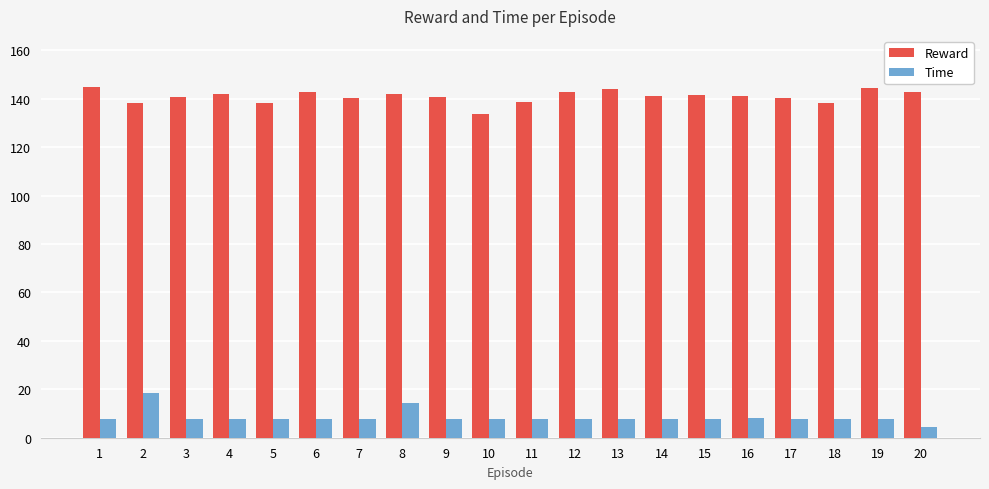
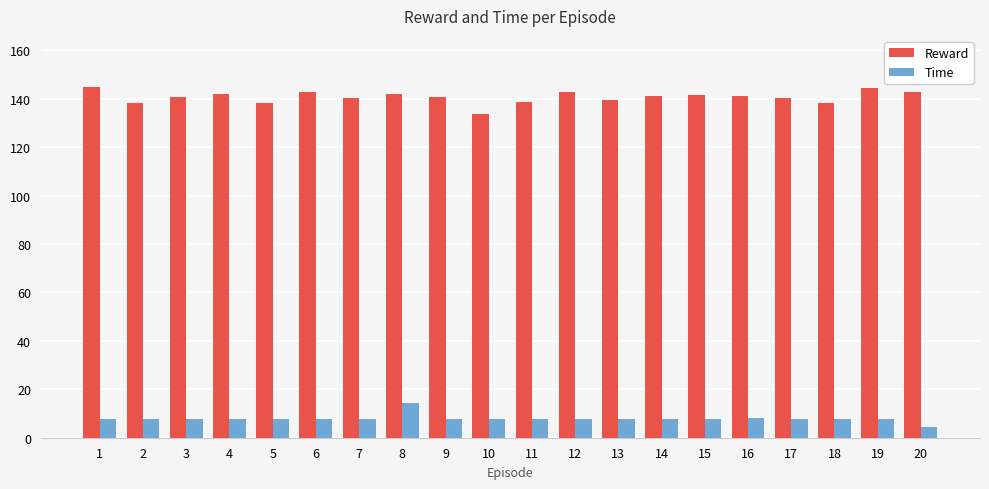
  {
    "Reward": {
      "1": 145,
      "2": 138,
      "3": 141,
      "4": 142,
      "5": 138,
      "6": 143,
      "7": 140,
      "8": 142,
      "9": 141,
      "10": 134,
      "11": 139,
      "12": 143,
-     "13": 144,
+     "13": 139,
      "14": 141,
      "15": 142,
      "16": 141,
      "17": 140,
      "18": 138,
      "19": 144,
      "20": 143
    },
    "Time": {
      "1": 8,
-     "2": 18,
+     "2": 8,
      "3": 8,
      "4": 8,
      "5": 8,
      "6": 8,
      "7": 8,
      "8": 14,
      "9": 8,
      "10": 8,
      "11": 8,
      "12": 8,
      "13": 8,
      "14": 8,
      "15": 8,
      "16": 8,
      "17": 8,
      "18": 8,
      "19": 8,
      "20": 4
    }
  }
